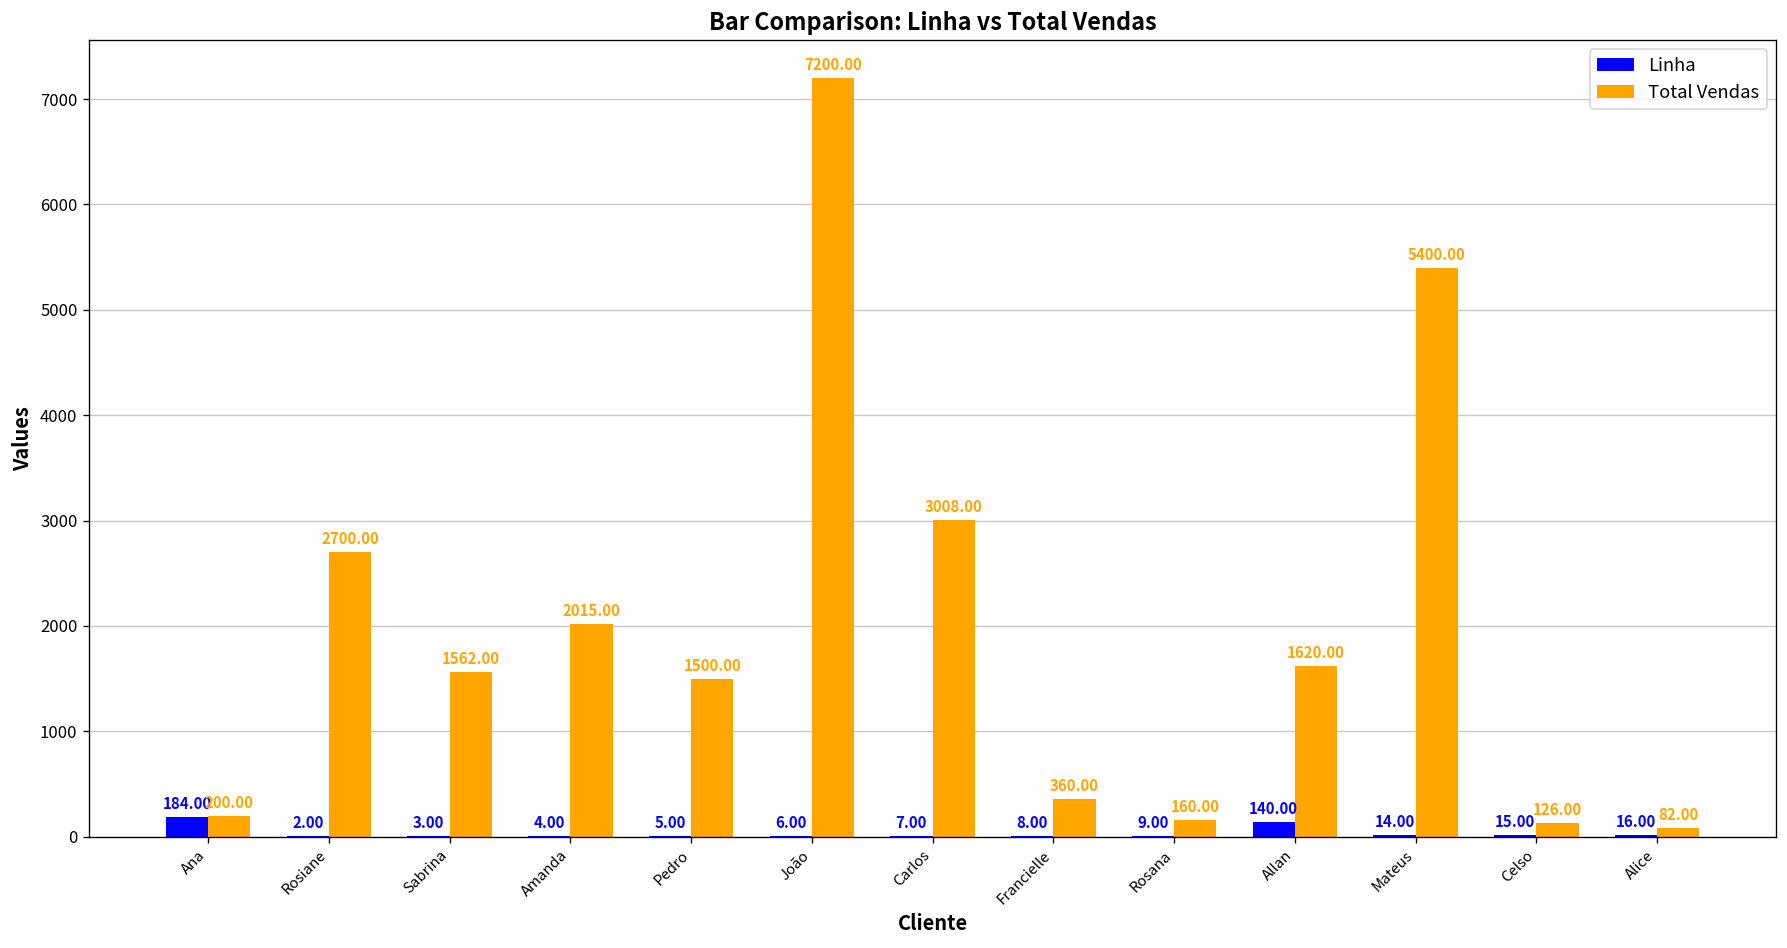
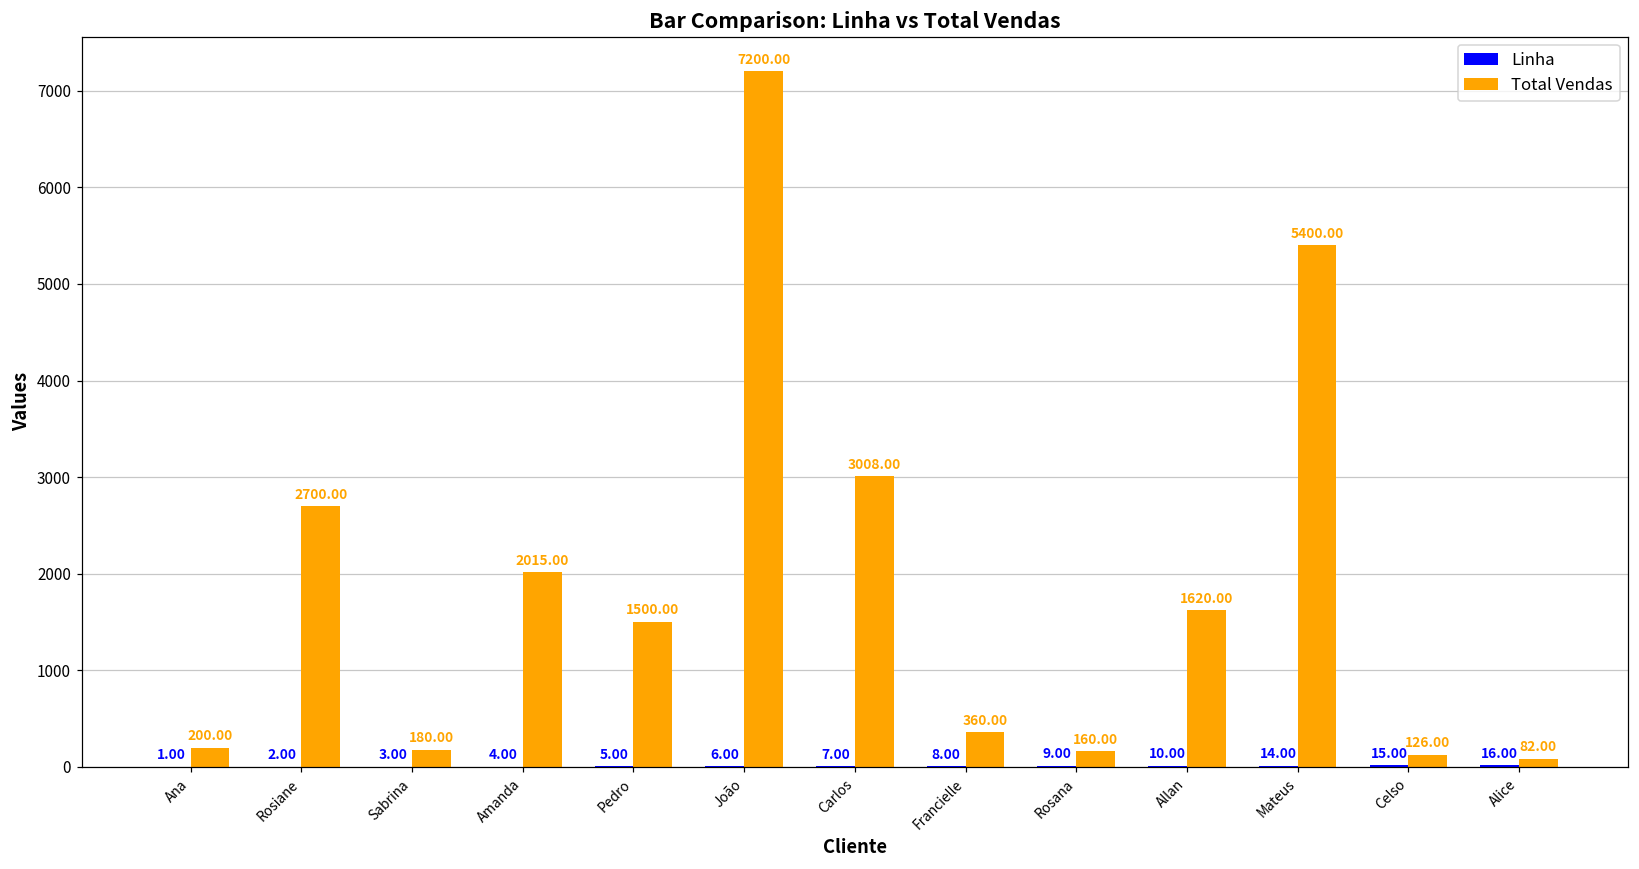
  {
    "Linha": {
-     "Ana": 184.00,
+     "Ana": 1.00,
      "Rosiane": 2.00,
      "Sabrina": 3.00,
      "Amanda": 4.00,
      "Pedro": 5.00,
      "João": 6.00,
      "Carlos": 7.00,
      "Francielle": 8.00,
      "Rosana": 9.00,
-     "Allan": 140.00,
+     "Allan": 10.00,
      "Mateus": 14.00,
      "Celso": 15.00,
      "Alice": 16.00
    },
    "Total Vendas": {
      "Ana": 200.00,
      "Rosiane": 2700.00,
-     "Sabrina": 1562.00,
+     "Sabrina": 180.00,
      "Amanda": 2015.00,
      "Pedro": 1500.00,
      "João": 7200.00,
      "Carlos": 3008.00,
      "Francielle": 360.00,
      "Rosana": 160.00,
      "Allan": 1620.00,
      "Mateus": 5400.00,
      "Celso": 126.00,
      "Alice": 82.00
    }
  }
